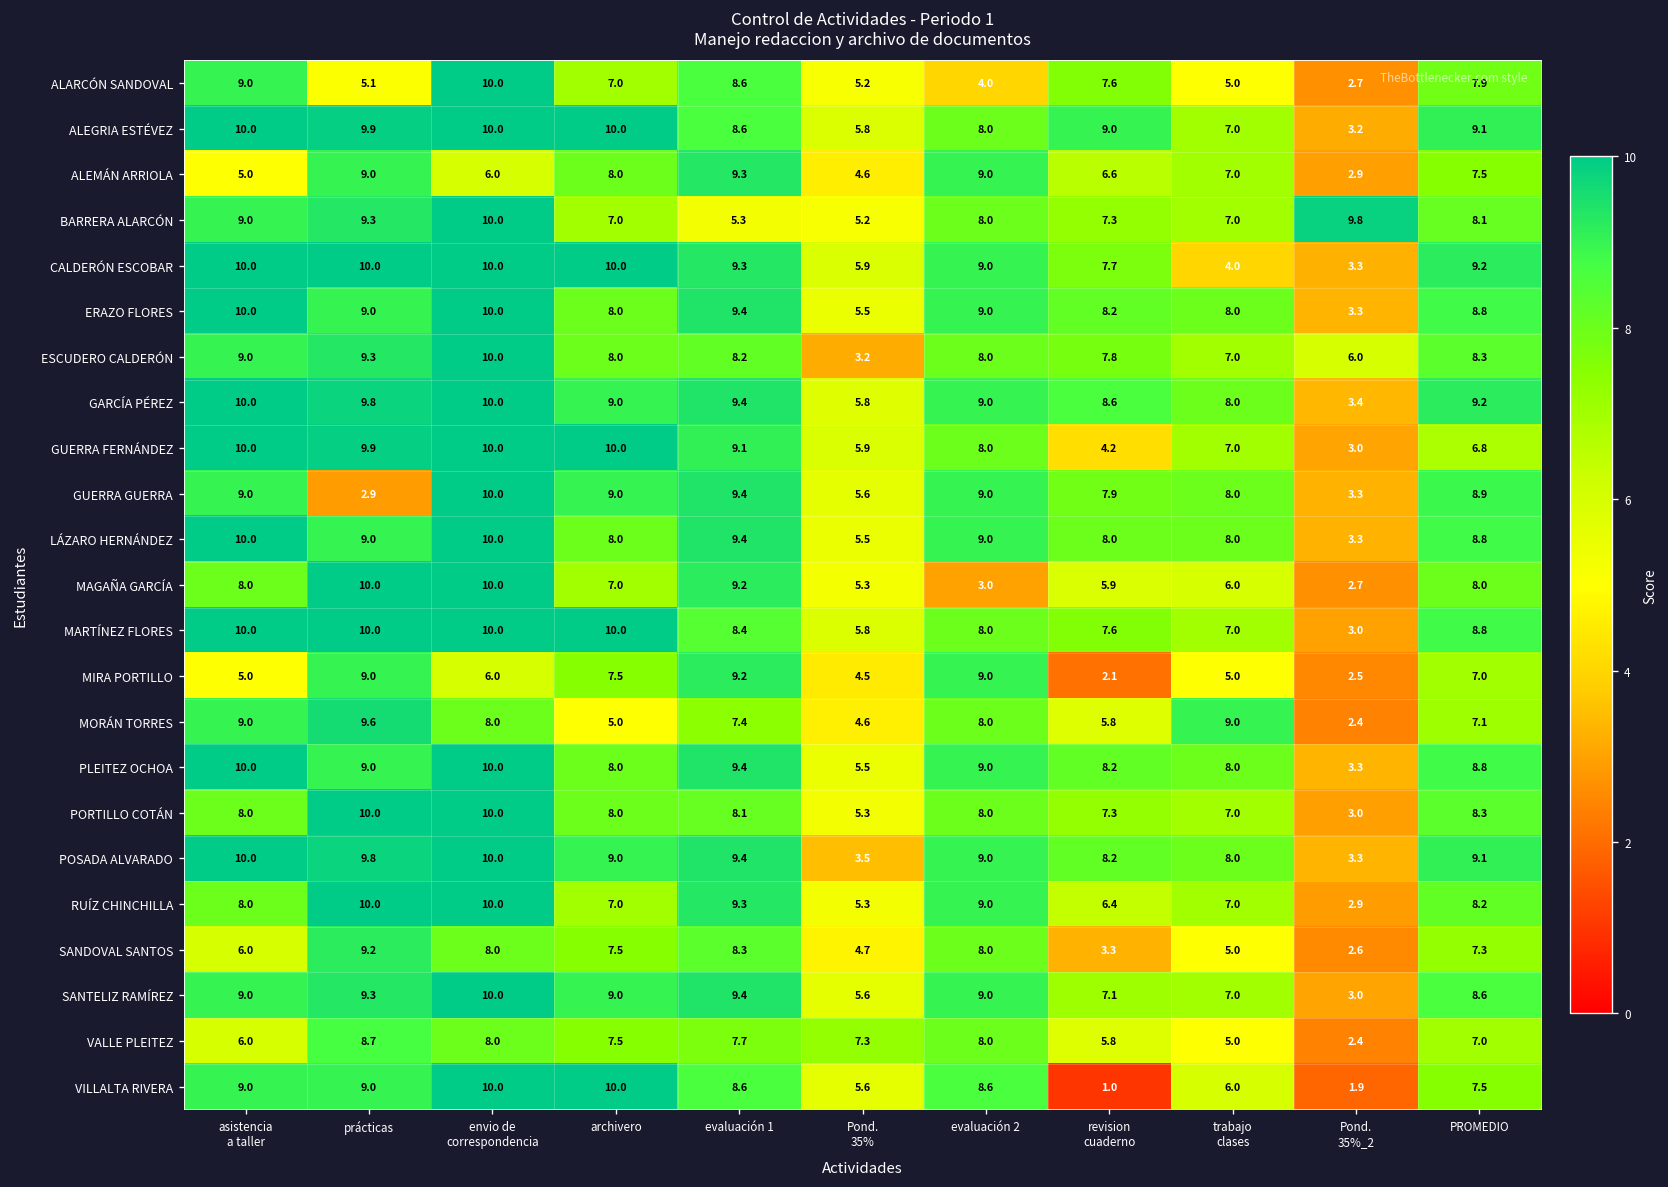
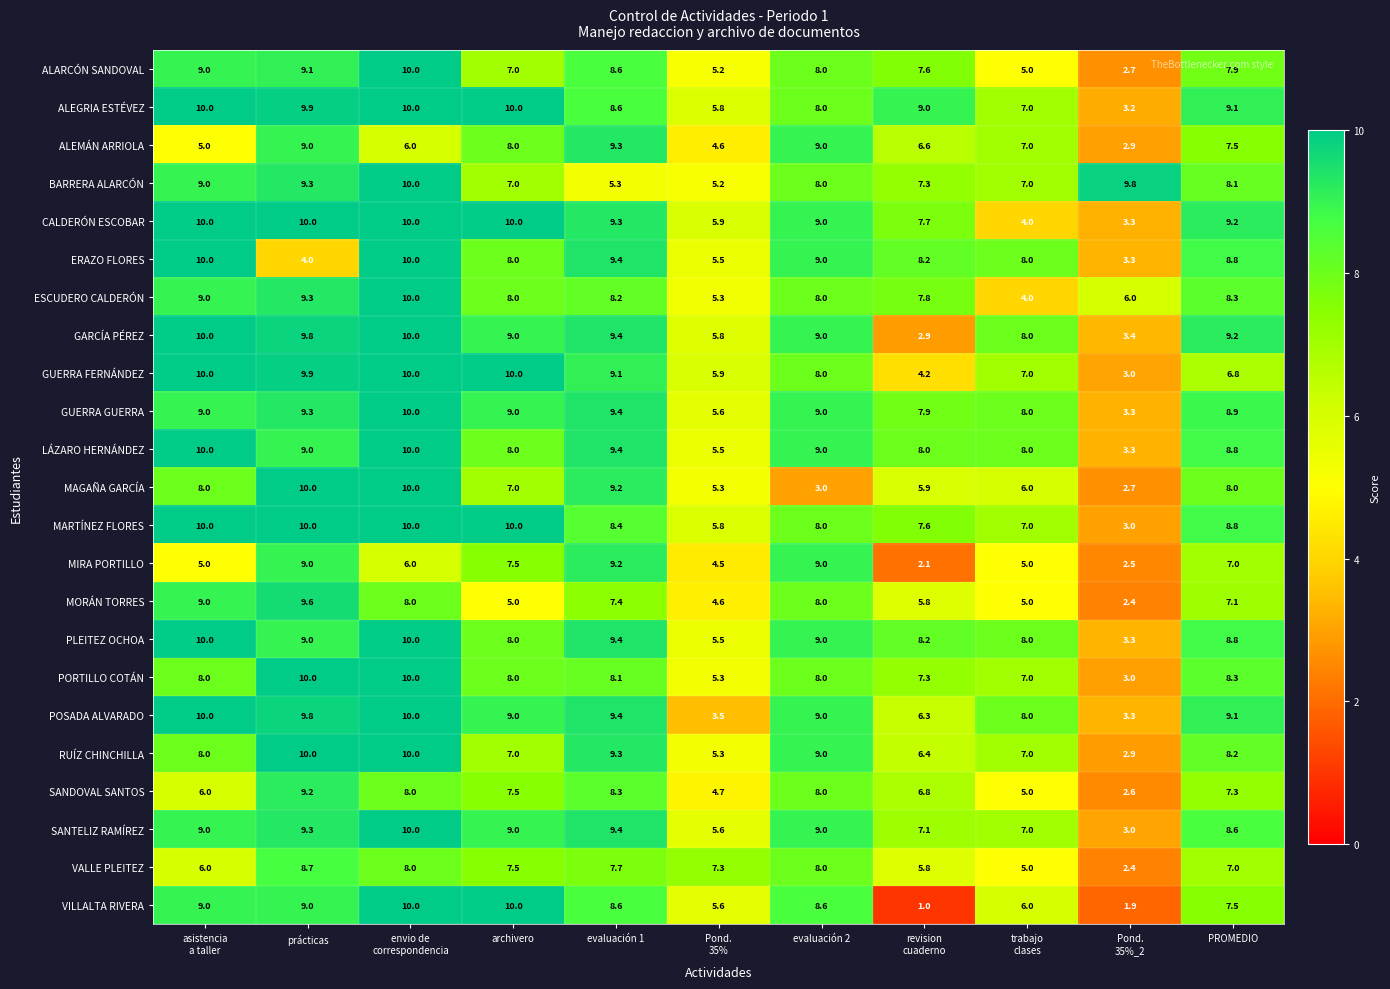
  {
    "ALARCÓN SANDOVAL": {
      "asistencia a taller": 9.0,
-     "prácticas": 5.1,
+     "prácticas": 9.1,
      "envio de correspondencia": 10.0,
      "archivero": 7.0,
      "evaluación 1": 8.6,
      "Pond. 35%": 5.2,
-     "evaluación 2": 4.0,
+     "evaluación 2": 8.0,
      "revision cuaderno": 7.6,
      "trabajo clases": 5.0,
      "Pond. 35%_2": 2.7
    },
    "ERAZO FLORES": {
      "asistencia a taller": 10.0,
-     "prácticas": 9.0,
+     "prácticas": 4.0,
      "envio de correspondencia": 10.0,
      "archivero": 8.0,
      "evaluación 1": 9.4,
      "Pond. 35%": 5.5,
      "evaluación 2": 9.0,
      "revision cuaderno": 8.2,
      "trabajo clases": 8.0,
      "Pond. 35%_2": 3.3,
      "PROMEDIO": 8.8
    },
    "ESCUDERO CALDERÓN": {
      "asistencia a taller": 9.0,
      "prácticas": 9.3,
      "envio de correspondencia": 10.0,
      "archivero": 8.0,
      "evaluación 1": 8.2,
-     "Pond. 35%": 3.2,
+     "Pond. 35%": 5.3,
      "evaluación 2": 8.0,
      "revision cuaderno": 7.8,
-     "trabajo clases": 7.0,
+     "trabajo clases": 4.0,
      "Pond. 35%_2": 6.0,
      "PROMEDIO": 8.3
    },
    "GARCÍA PÉREZ": {
      "asistencia a taller": 10.0,
      "prácticas": 9.8,
      "envio de correspondencia": 10.0,
      "archivero": 9.0,
      "evaluación 1": 9.4,
      "Pond. 35%": 5.8,
      "evaluación 2": 9.0,
-     "revision cuaderno": 8.6,
+     "revision cuaderno": 2.9,
      "trabajo clases": 8.0,
      "Pond. 35%_2": 3.4,
      "PROMEDIO": 9.2
    },
    "GUERRA GUERRA": {
      "asistencia a taller": 9.0,
-     "prácticas": 2.9,
+     "prácticas": 9.3,
      "envio de correspondencia": 10.0,
      "archivero": 9.0,
      "evaluación 1": 9.4,
      "Pond. 35%": 5.6,
      "evaluación 2": 9.0,
      "revision cuaderno": 7.9,
      "trabajo clases": 8.0,
      "Pond. 35%_2": 3.3,
      "PROMEDIO": 8.9
    },
    "MORÁN TORRES": {
      "asistencia a taller": 9.0,
      "prácticas": 9.6,
      "envio de correspondencia": 8.0,
      "archivero": 5.0,
      "evaluación 1": 7.4,
      "Pond. 35%": 4.6,
      "evaluación 2": 8.0,
      "revision cuaderno": 5.8,
-     "trabajo clases": 9.0,
+     "trabajo clases": 5.0,
      "Pond. 35%_2": 2.4,
      "PROMEDIO": 7.1
    },
    "POSADA ALVARADO": {
      "asistencia a taller": 10.0,
      "prácticas": 9.8,
      "envio de correspondencia": 10.0,
      "archivero": 9.0,
      "evaluación 1": 9.4,
      "Pond. 35%": 3.5,
      "evaluación 2": 9.0,
-     "revision cuaderno": 8.2,
+     "revision cuaderno": 6.3,
      "trabajo clases": 8.0,
      "Pond. 35%_2": 3.3,
      "PROMEDIO": 9.1
    },
    "SANDOVAL SANTOS": {
      "asistencia a taller": 6.0,
      "prácticas": 9.2,
      "envio de correspondencia": 8.0,
      "archivero": 7.5,
      "evaluación 1": 8.3,
      "Pond. 35%": 4.7,
      "evaluación 2": 8.0,
-     "revision cuaderno": 3.3,
+     "revision cuaderno": 6.8,
      "trabajo clases": 5.0,
      "Pond. 35%_2": 2.6,
      "PROMEDIO": 7.3
    }
  }
